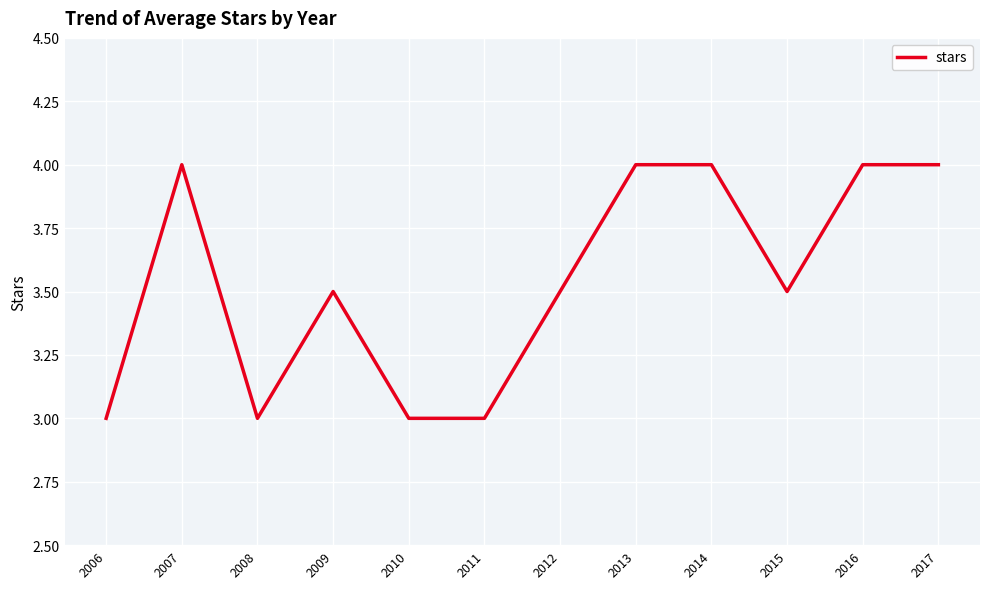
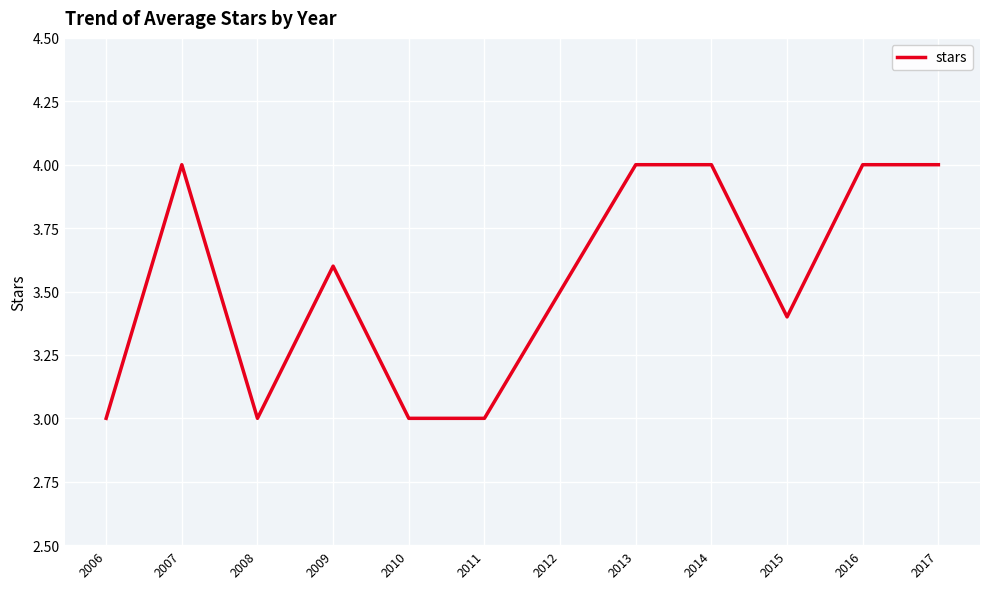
  {
    "2006": 3.0,
    "2007": 4.0,
    "2008": 3.0,
-   "2009": 3.5,
+   "2009": 3.6,
    "2010": 3.0,
    "2011": 3.0,
    "2012": 3.5,
    "2013": 4.0,
    "2014": 4.0,
-   "2015": 3.5,
+   "2015": 3.4,
    "2016": 4.0,
    "2017": 4.0
  }
